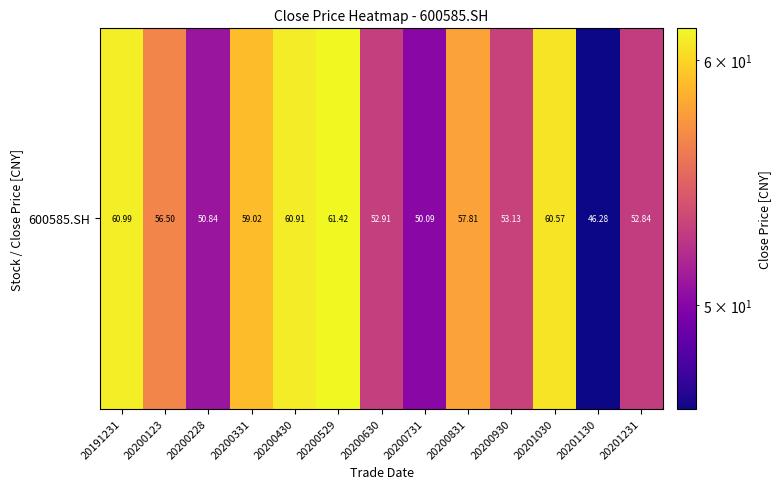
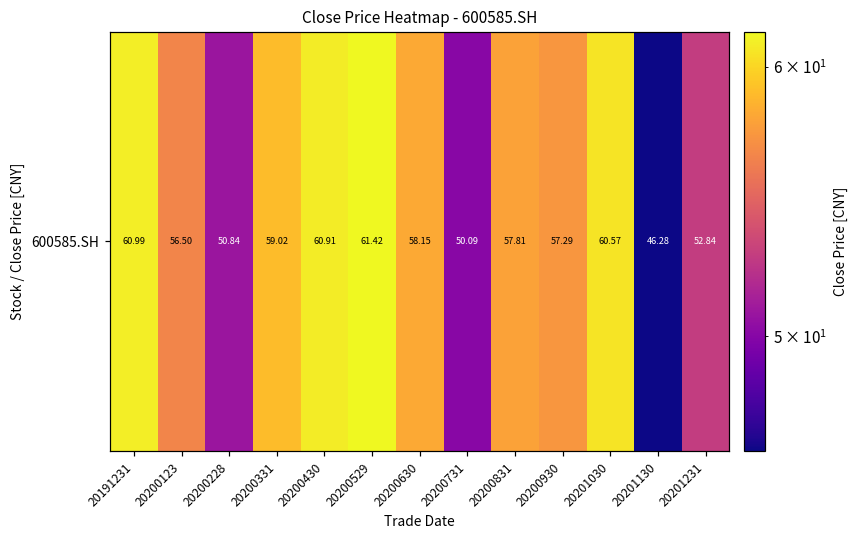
  {
    "600585.SH": {
      "20191231": 60.99,
      "20200123": 56.50,
      "20200228": 50.84,
      "20200331": 59.02,
      "20200430": 60.91,
      "20200529": 61.42,
-     "20200630": 52.91,
+     "20200630": 58.15,
      "20200731": 50.09,
      "20200831": 57.81,
-     "20200930": 53.13,
+     "20200930": 57.29,
      "20201030": 60.57,
      "20201130": 46.28,
      "20201231": 52.84
    }
  }
